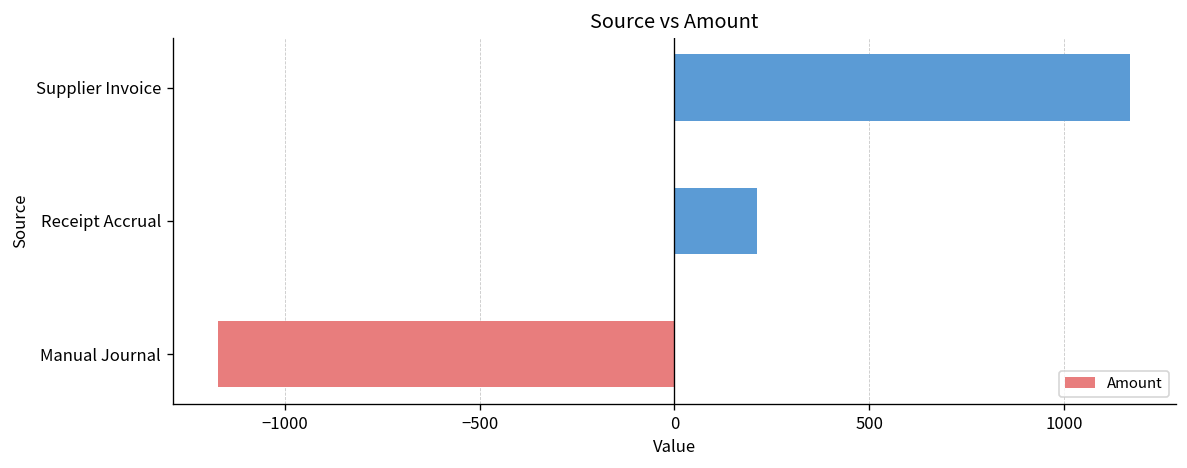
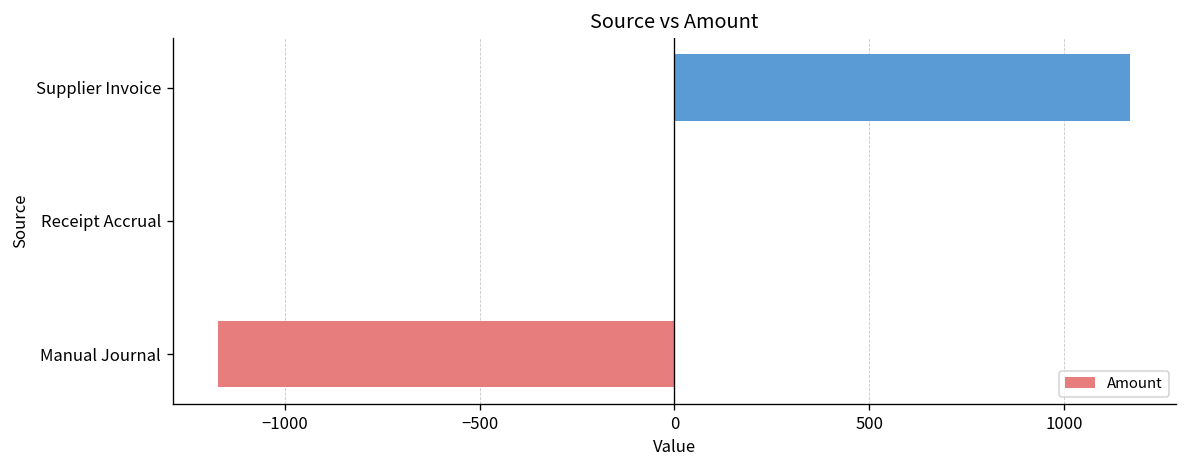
  {
    "Supplier Invoice": 1170,
-   "Receipt Accrual": 210,
+   "Receipt Accrual": 0,
    "Manual Journal": -1170
  }
